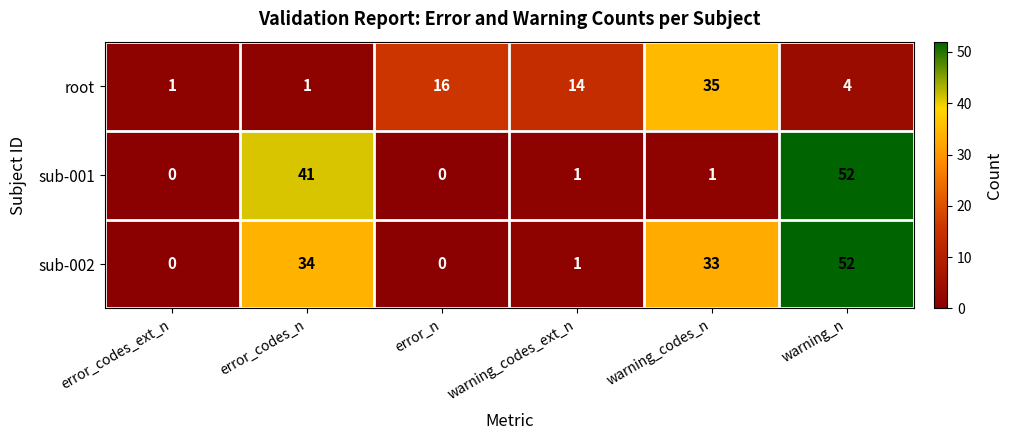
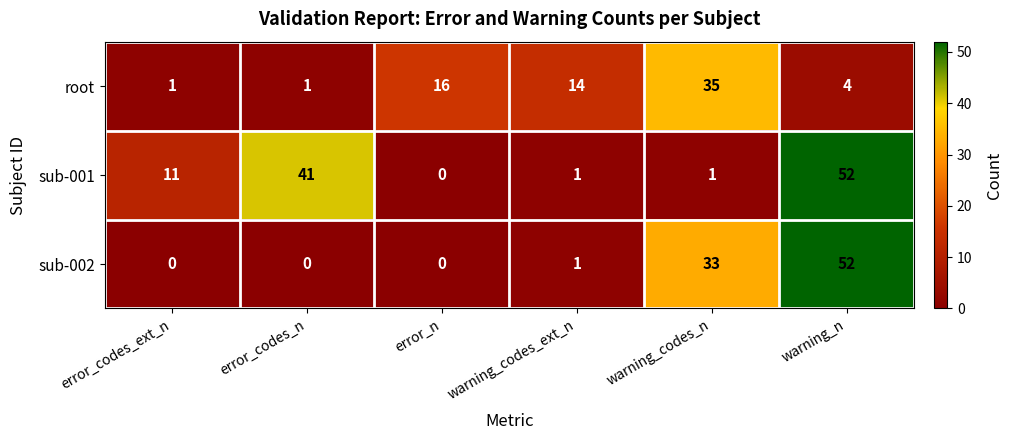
  {
    "root": {
      "error_codes_ext_n": 1,
      "error_codes_n": 1,
      "error_n": 16,
      "warning_codes_ext_n": 14,
      "warning_codes_n": 35,
      "warning_n": 4
    },
    "sub-001": {
-     "error_codes_ext_n": 0,
+     "error_codes_ext_n": 11,
      "error_codes_n": 41,
      "error_n": 0,
      "warning_codes_ext_n": 1,
      "warning_codes_n": 1,
      "warning_n": 52
    },
    "sub-002": {
      "error_codes_ext_n": 0,
-     "error_codes_n": 34,
+     "error_codes_n": 0,
      "error_n": 0,
      "warning_codes_ext_n": 1,
      "warning_codes_n": 33,
      "warning_n": 52
    }
  }
